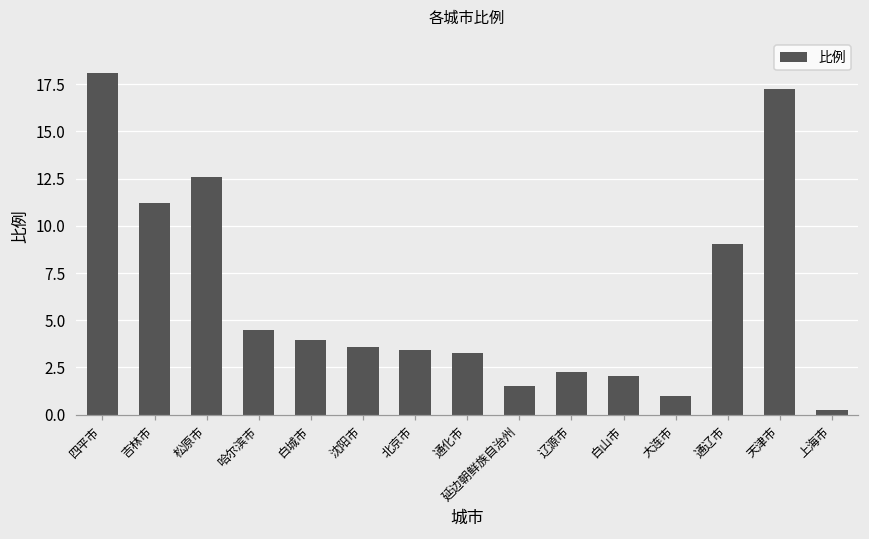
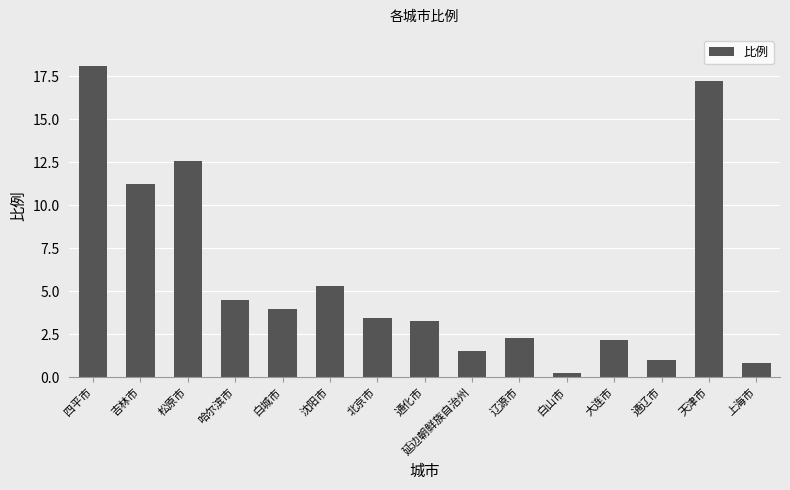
  {
    "四平市": 18.1,
    "吉林市": 11.2,
    "松原市": 12.6,
    "哈尔滨市": 4.5,
    "白城市": 4.0,
-   "沈阳市": 3.6,
+   "沈阳市": 5.3,
    "北京市": 3.4,
    "通化市": 3.3,
    "延边朝鲜族自治州": 1.5,
    "辽源市": 2.3,
-   "白山市": 2.0,
-   "大连市": 1.0,
-   "通辽市": 9.1,
+   "白山市": 0.3,
+   "大连市": 2.2,
+   "通辽市": 1.0,
    "天津市": 17.2,
-   "上海市": 0.3
+   "上海市": 0.8
  }
